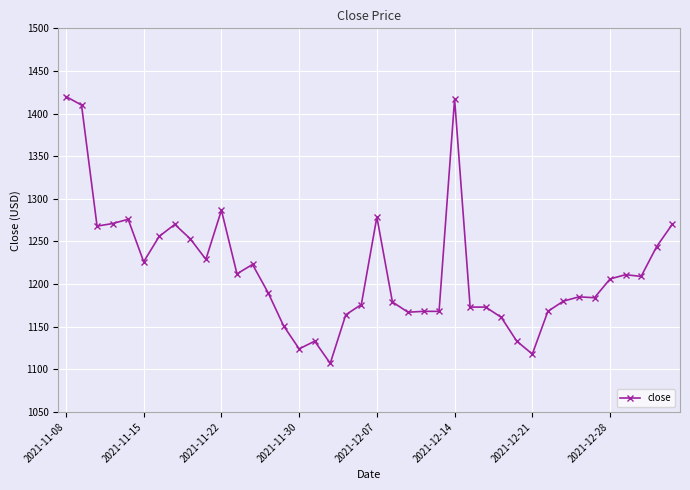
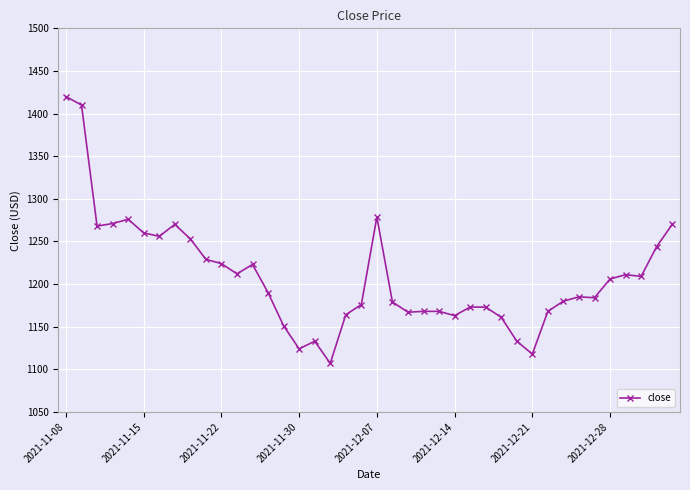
  {
    "2021-11-08": 1420,
-   "2021-11-15": 1230,
-   "2021-11-22": 1290,
+   "2021-11-15": 1260,
+   "2021-11-22": 1220,
    "2021-11-30": 1120,
    "2021-12-07": 1280,
-   "2021-12-14": 1420,
+   "2021-12-14": 1160,
    "2021-12-21": 1120,
    "2021-12-28": 1210
  }
